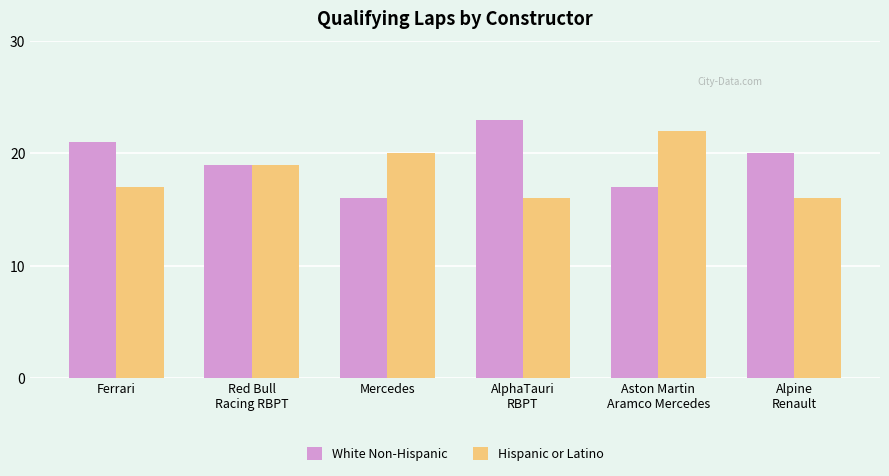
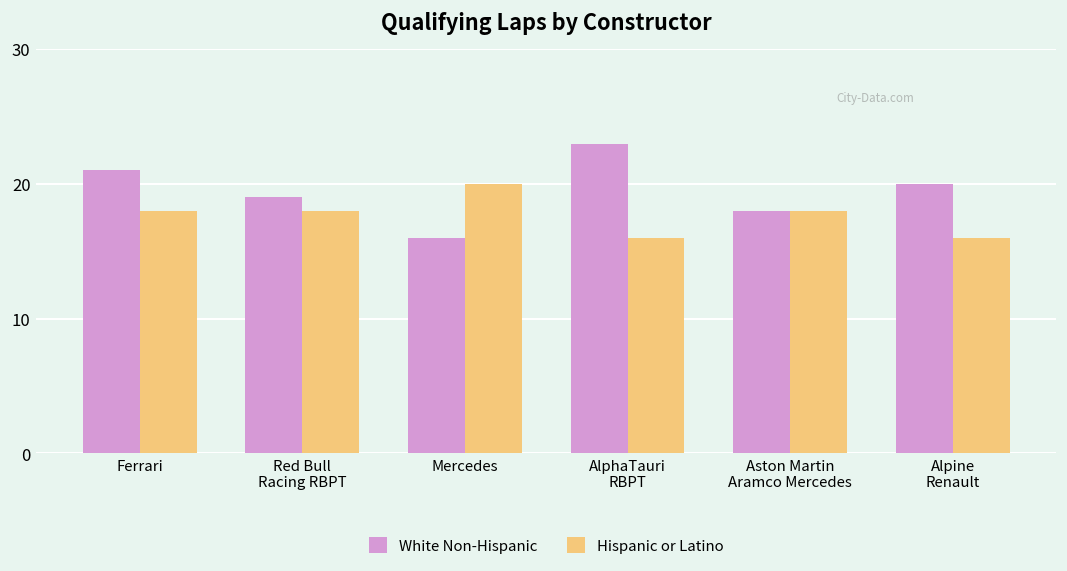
  {
    "White Non-Hispanic": {
      "Ferrari": 21,
      "Red Bull Racing RBPT": 19,
      "Mercedes": 16,
      "AlphaTauri RBPT": 23,
-     "Aston Martin Aramco Mercedes": 17,
+     "Aston Martin Aramco Mercedes": 18,
      "Alpine Renault": 20
    },
    "Hispanic or Latino": {
-     "Ferrari": 17,
-     "Red Bull Racing RBPT": 19,
+     "Ferrari": 18,
+     "Red Bull Racing RBPT": 18,
      "Mercedes": 20,
      "AlphaTauri RBPT": 16,
-     "Aston Martin Aramco Mercedes": 22,
+     "Aston Martin Aramco Mercedes": 18,
      "Alpine Renault": 16
    }
  }
